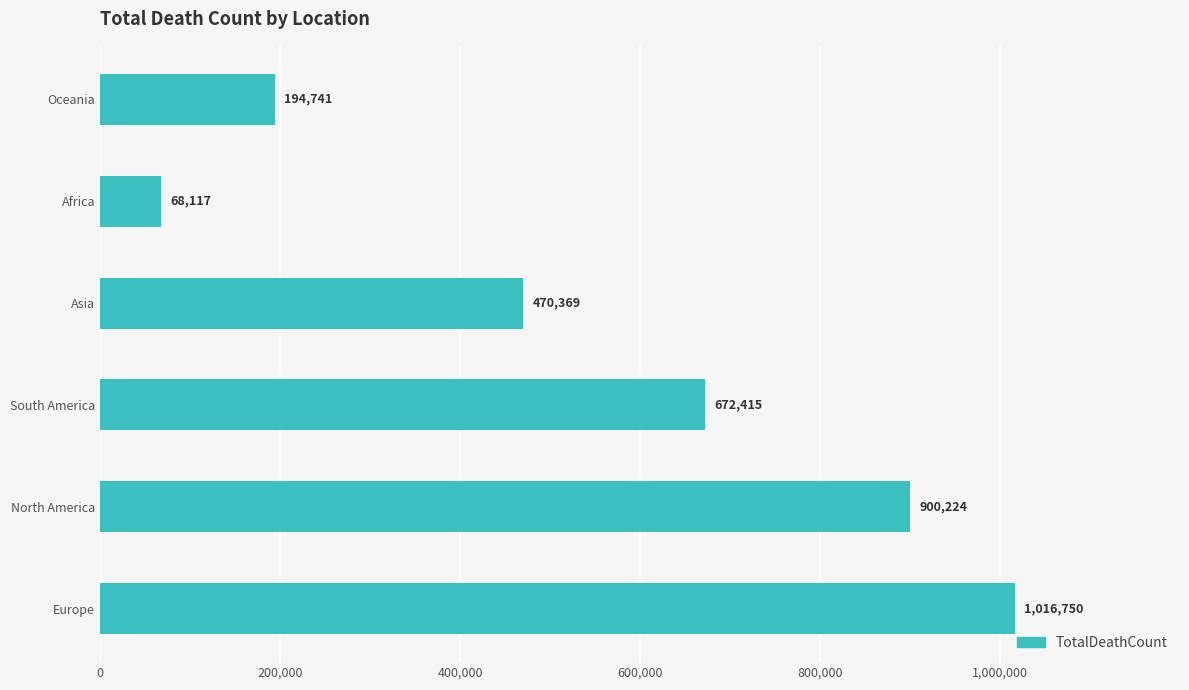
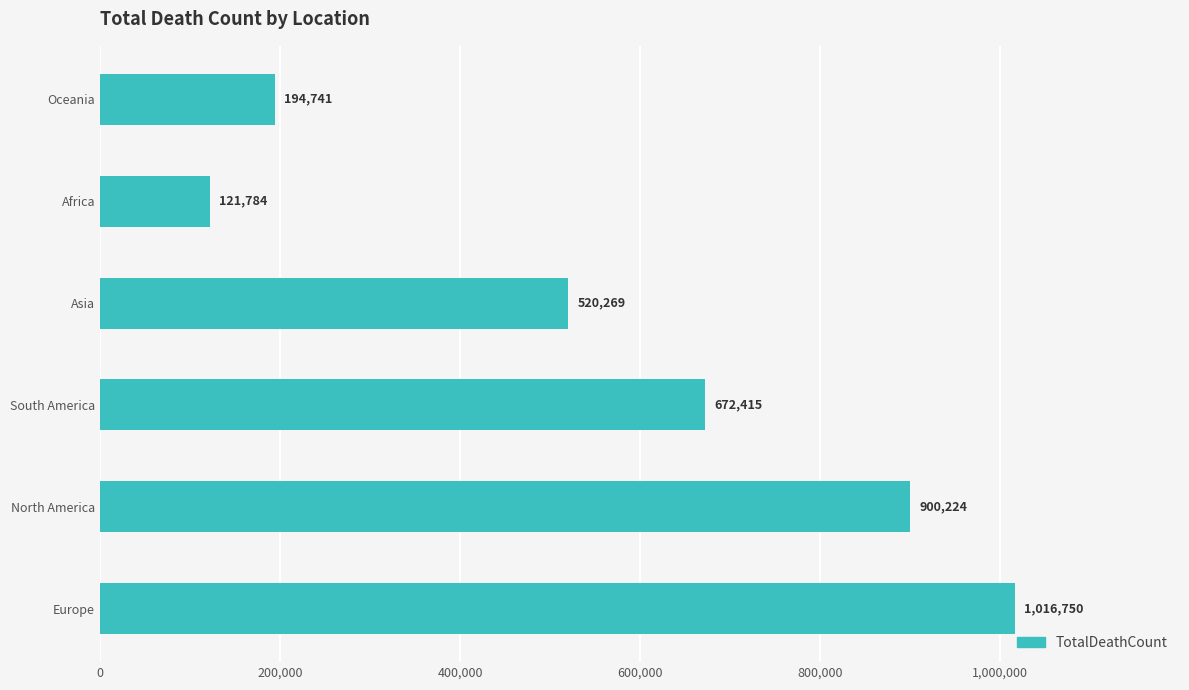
  {
    "Oceania": "194,741",
-   "Africa": "68,117",
-   "Asia": "470,369",
+   "Africa": "121,784",
+   "Asia": "520,269",
    "South America": "672,415",
    "North America": "900,224",
    "Europe": "1,016,750"
  }
